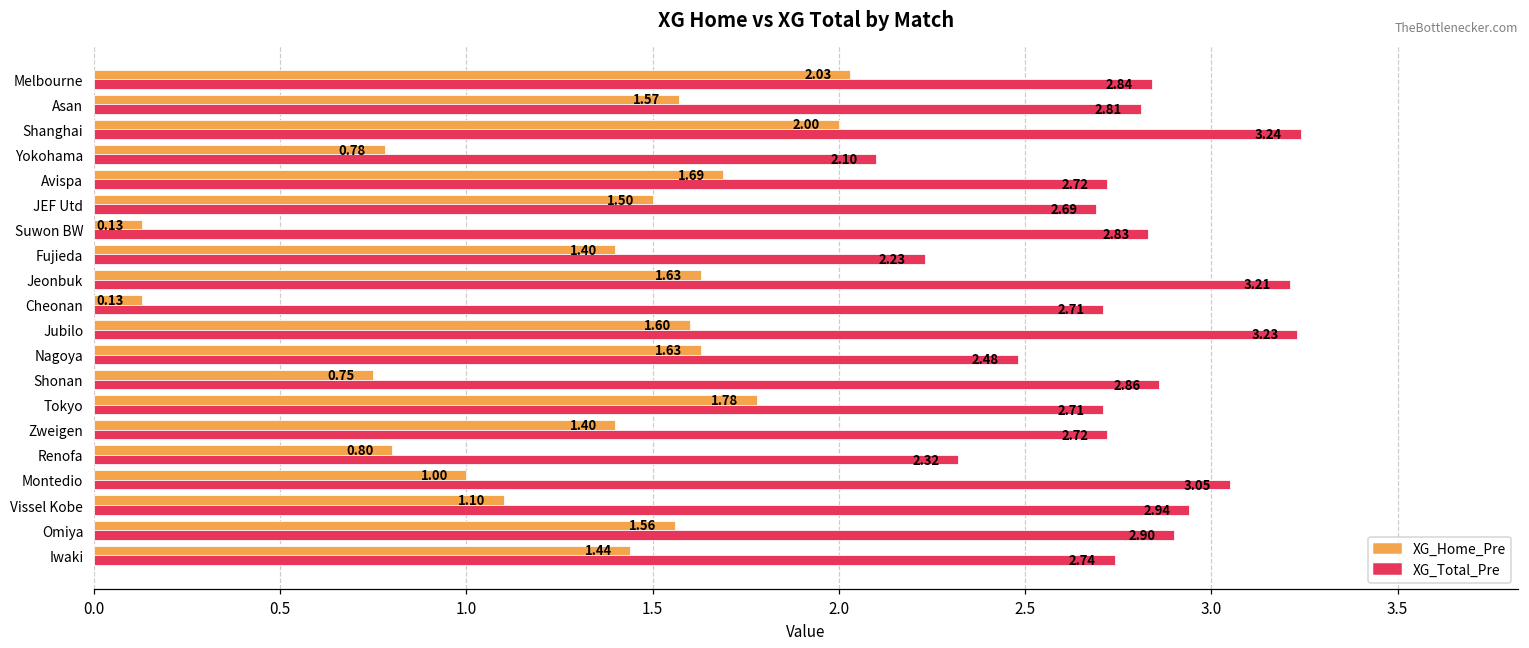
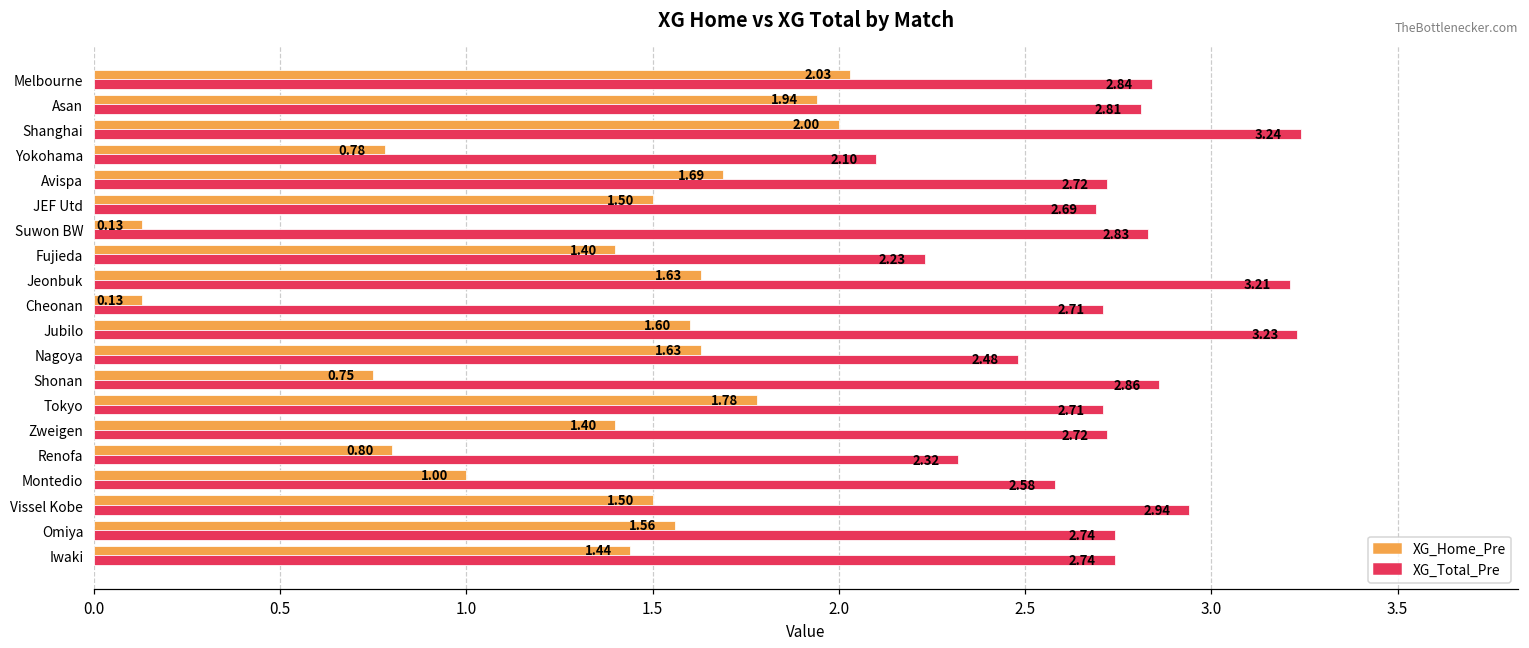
  {
    "XG_Home_Pre": {
      "Melbourne": 2.03,
-     "Asan": 1.57,
+     "Asan": 1.94,
      "Shanghai": 2.00,
      "Yokohama": 0.78,
      "Avispa": 1.69,
      "JEF Utd": 1.50,
      "Suwon BW": 0.13,
      "Fujieda": 1.40,
      "Jeonbuk": 1.63,
      "Cheonan": 0.13,
      "Jubilo": 1.60,
      "Nagoya": 1.63,
      "Shonan": 0.75,
      "Tokyo": 1.78,
      "Zweigen": 1.40,
      "Renofa": 0.80,
      "Montedio": 1.00,
-     "Vissel Kobe": 1.10,
+     "Vissel Kobe": 1.50,
      "Omiya": 1.56,
      "Iwaki": 1.44
    },
    "XG_Total_Pre": {
      "Melbourne": 2.84,
      "Asan": 2.81,
      "Shanghai": 3.24,
      "Yokohama": 2.10,
      "Avispa": 2.72,
      "JEF Utd": 2.69,
      "Suwon BW": 2.83,
      "Fujieda": 2.23,
      "Jeonbuk": 3.21,
      "Cheonan": 2.71,
      "Jubilo": 3.23,
      "Nagoya": 2.48,
      "Shonan": 2.86,
      "Tokyo": 2.71,
      "Zweigen": 2.72,
      "Renofa": 2.32,
-     "Montedio": 3.05,
+     "Montedio": 2.58,
      "Vissel Kobe": 2.94,
-     "Omiya": 2.90,
+     "Omiya": 2.74,
      "Iwaki": 2.74
    }
  }
